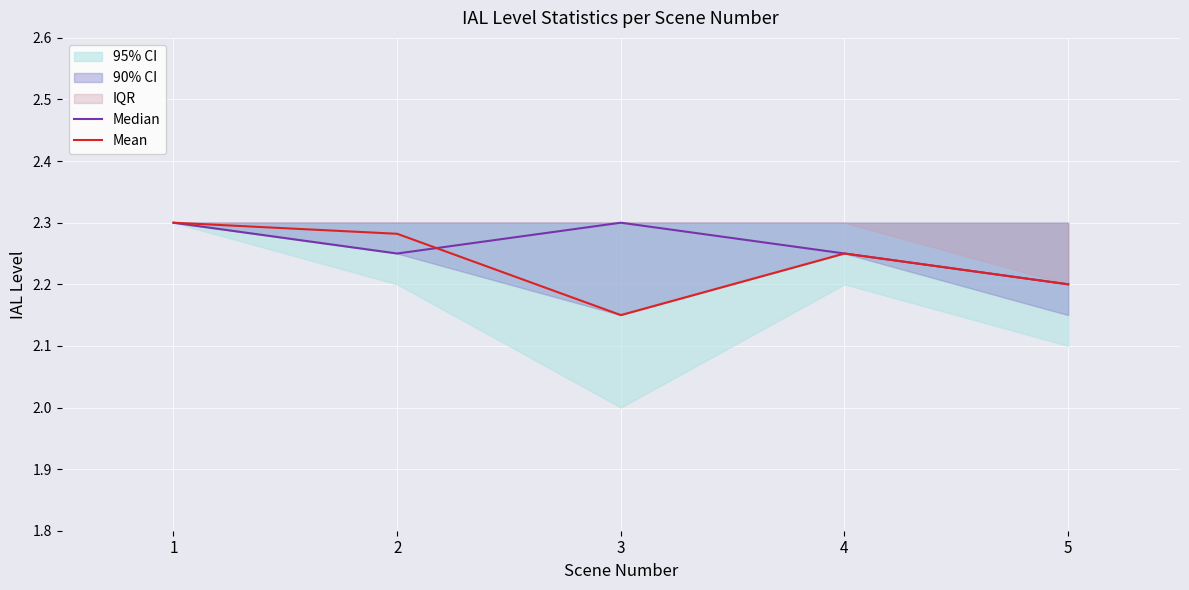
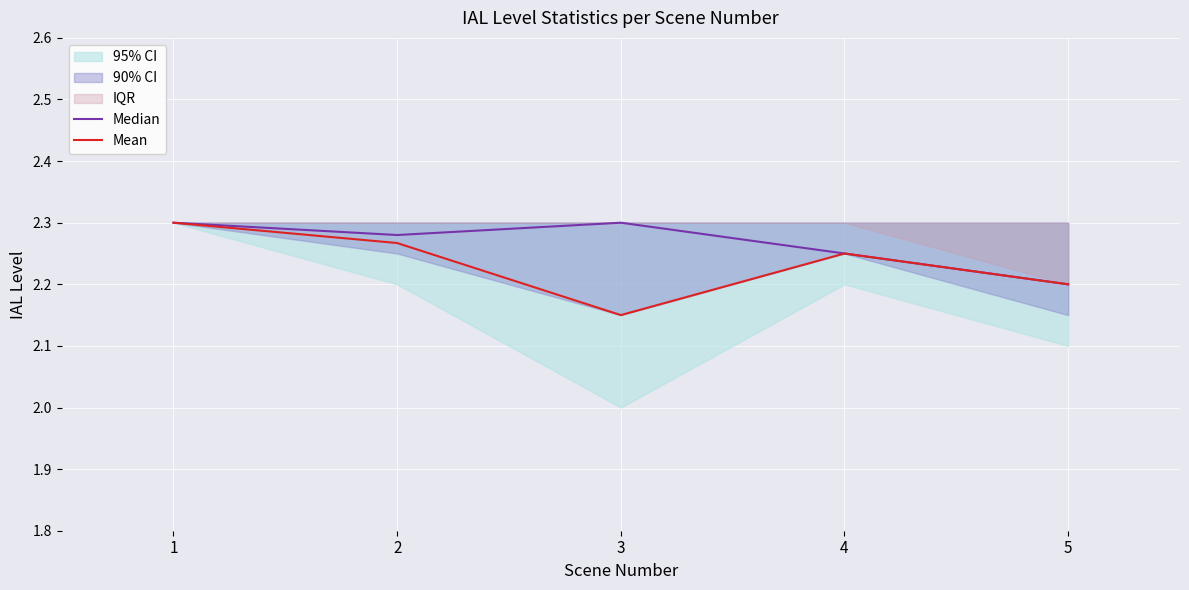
  {
    "Median": {
-     "2": 2.25
+     "2": 2.28
    },
    "Mean": {
-     "2": 2.28,
+     "2": 2.27,
      "3": 2.15
    }
  }
